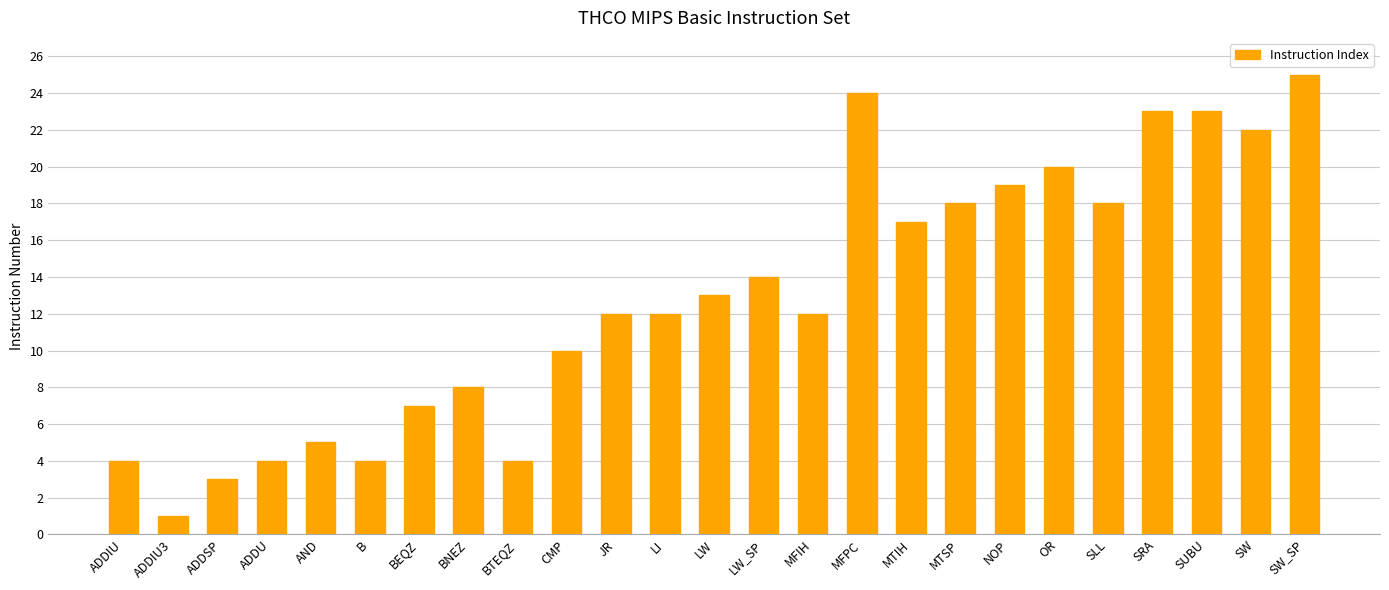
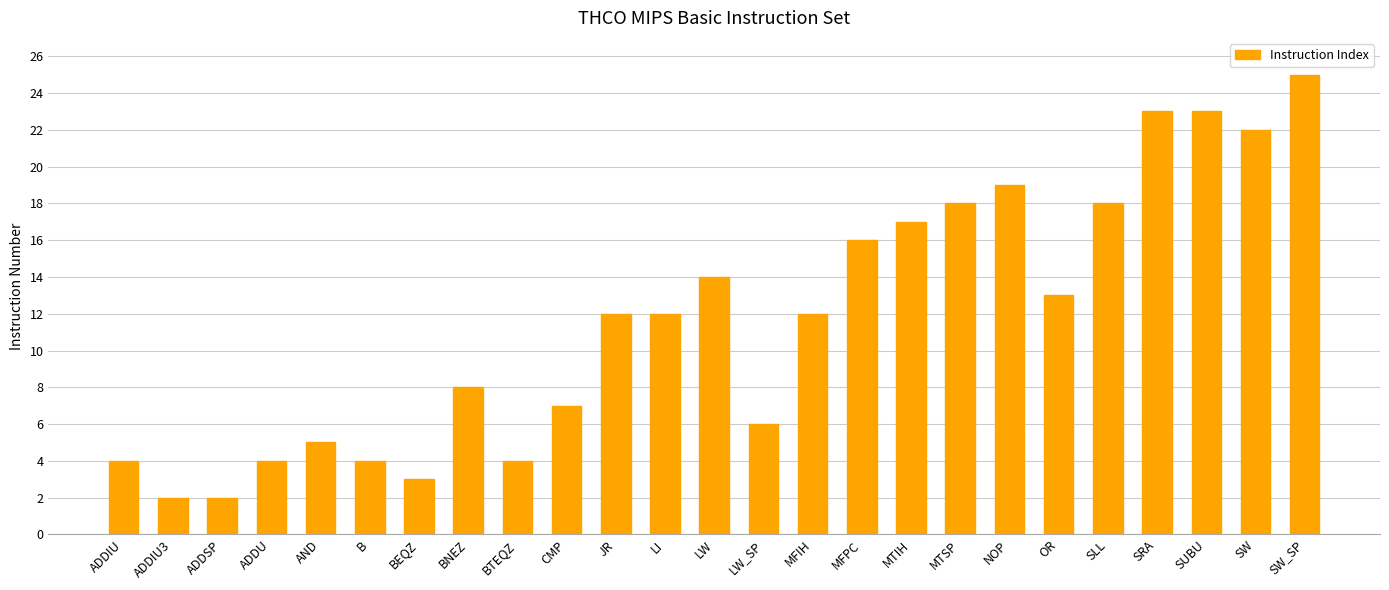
  {
    "ADDIU": 4,
-   "ADDIU3": 1,
-   "ADDSP": 3,
+   "ADDIU3": 2,
+   "ADDSP": 2,
    "ADDU": 4,
    "AND": 5,
    "B": 4,
-   "BEQZ": 7,
+   "BEQZ": 3,
    "BNEZ": 8,
    "BTEQZ": 4,
-   "CMP": 10,
+   "CMP": 7,
    "JR": 12,
    "LI": 12,
-   "LW": 13,
-   "LW_SP": 14,
+   "LW": 14,
+   "LW_SP": 6,
    "MFIH": 12,
-   "MFPC": 24,
+   "MFPC": 16,
    "MTIH": 17,
    "MTSP": 18,
    "NOP": 19,
-   "OR": 20,
+   "OR": 13,
    "SLL": 18,
    "SRA": 23,
    "SUBU": 23,
    "SW": 22,
    "SW_SP": 25
  }
